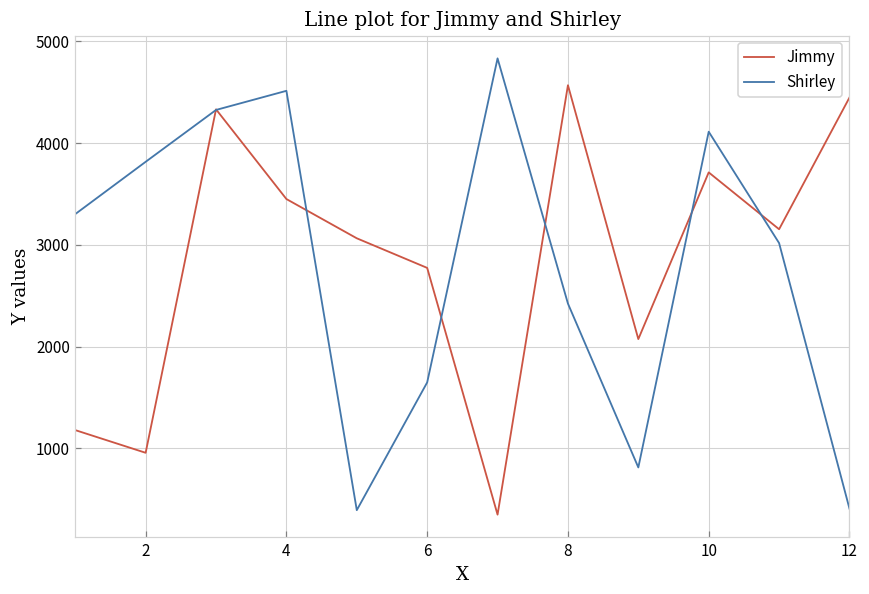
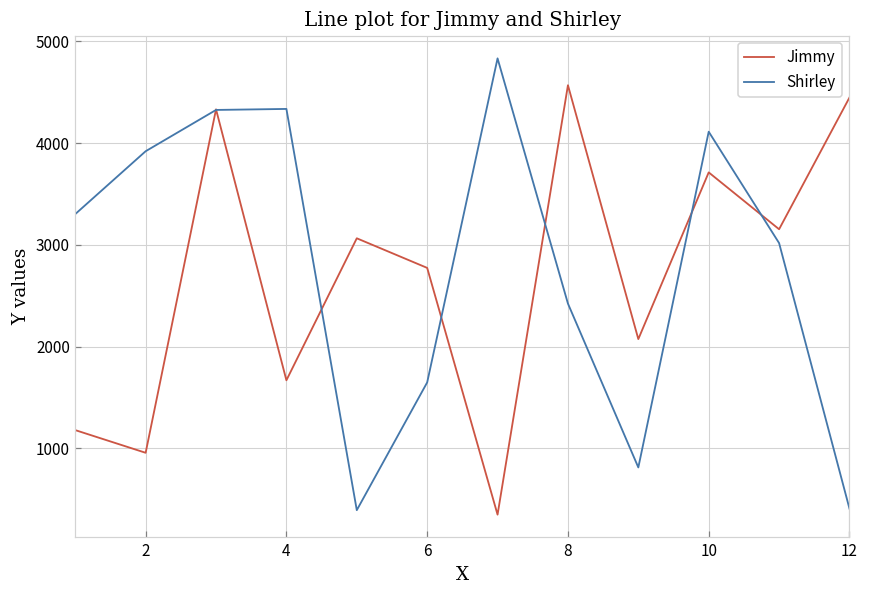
  {
    "Jimmy": {
      "2": 1000,
-     "4": 3500,
+     "4": 1700,
      "6": 2800,
      "8": 4600,
      "10": 3700,
      "12": 4400
    },
    "Shirley": {
-     "2": 3800,
-     "4": 4500,
+     "2": 3900,
+     "4": 4300,
      "6": 1600,
      "8": 2400,
      "10": 4100,
      "12": 400
    }
  }
